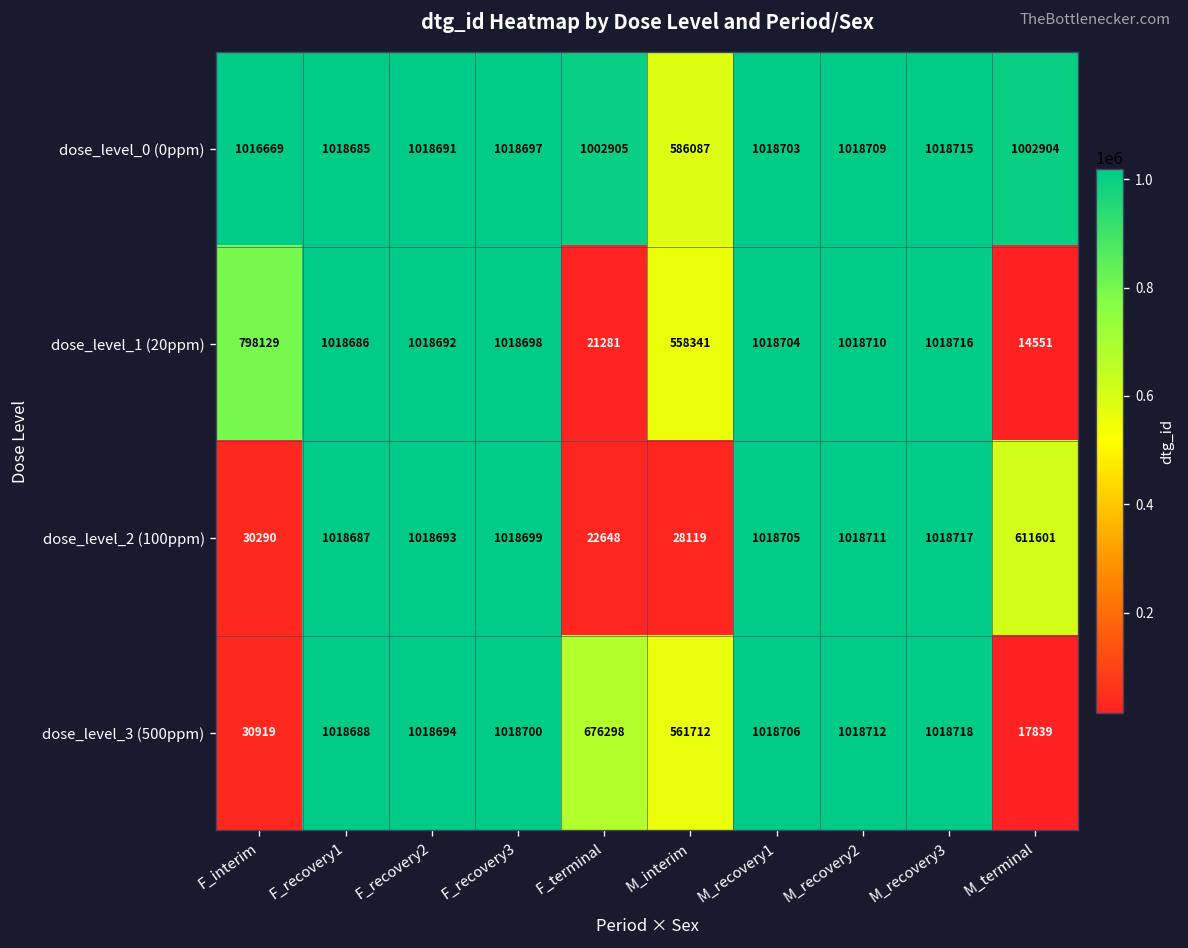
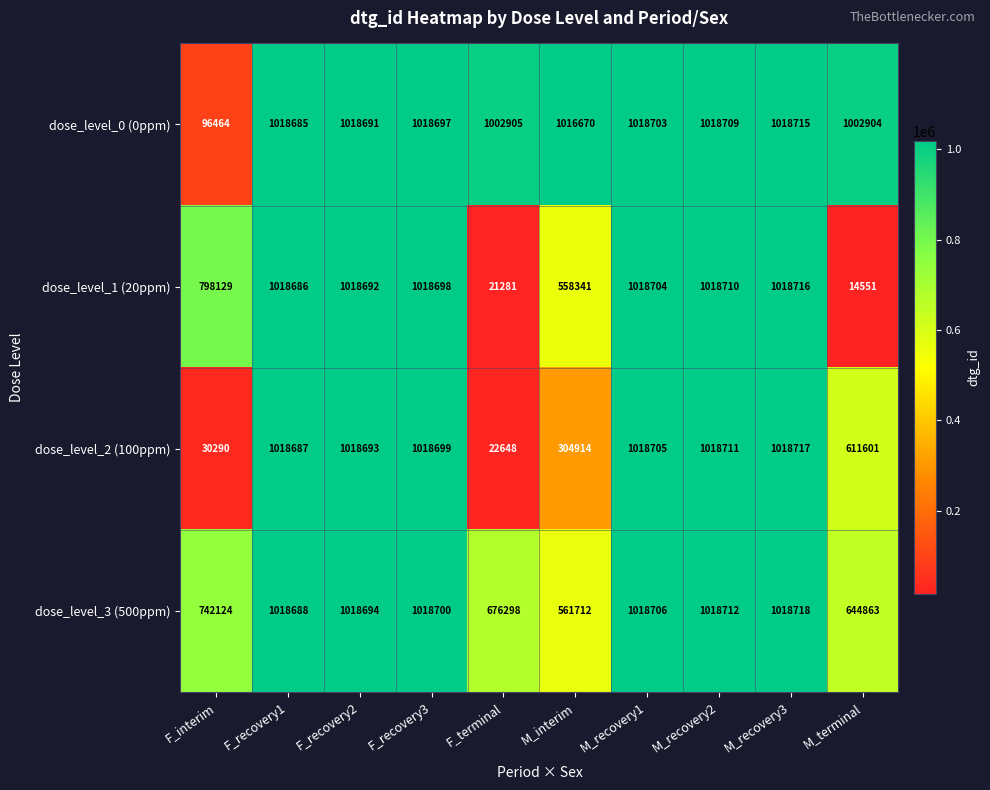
  {
    "dose_level_0 (0ppm)": {
-     "F_interim": 1016669,
+     "F_interim": 96464,
      "F_recovery1": 1018685,
      "F_recovery2": 1018691,
      "F_recovery3": 1018697,
      "F_terminal": 1002905,
-     "M_interim": 586087,
+     "M_interim": 1016670,
      "M_recovery1": 1018703,
      "M_recovery2": 1018709,
      "M_recovery3": 1018715,
      "M_terminal": 1002904
    },
    "dose_level_1 (20ppm)": {
      "F_interim": 798129,
      "F_recovery1": 1018686,
      "F_recovery2": 1018692,
      "F_recovery3": 1018698,
      "F_terminal": 21281,
      "M_interim": 558341,
      "M_recovery1": 1018704,
      "M_recovery2": 1018710,
      "M_recovery3": 1018716,
      "M_terminal": 14551
    },
    "dose_level_2 (100ppm)": {
      "F_interim": 30290,
      "F_recovery1": 1018687,
      "F_recovery2": 1018693,
      "F_recovery3": 1018699,
      "F_terminal": 22648,
-     "M_interim": 28119,
+     "M_interim": 304914,
      "M_recovery1": 1018705,
      "M_recovery2": 1018711,
      "M_recovery3": 1018717,
      "M_terminal": 611601
    },
    "dose_level_3 (500ppm)": {
-     "F_interim": 30919,
+     "F_interim": 742124,
      "F_recovery1": 1018688,
      "F_recovery2": 1018694,
      "F_recovery3": 1018700,
      "F_terminal": 676298,
      "M_interim": 561712,
      "M_recovery1": 1018706,
      "M_recovery2": 1018712,
      "M_recovery3": 1018718,
-     "M_terminal": 17839
+     "M_terminal": 644863
    }
  }
